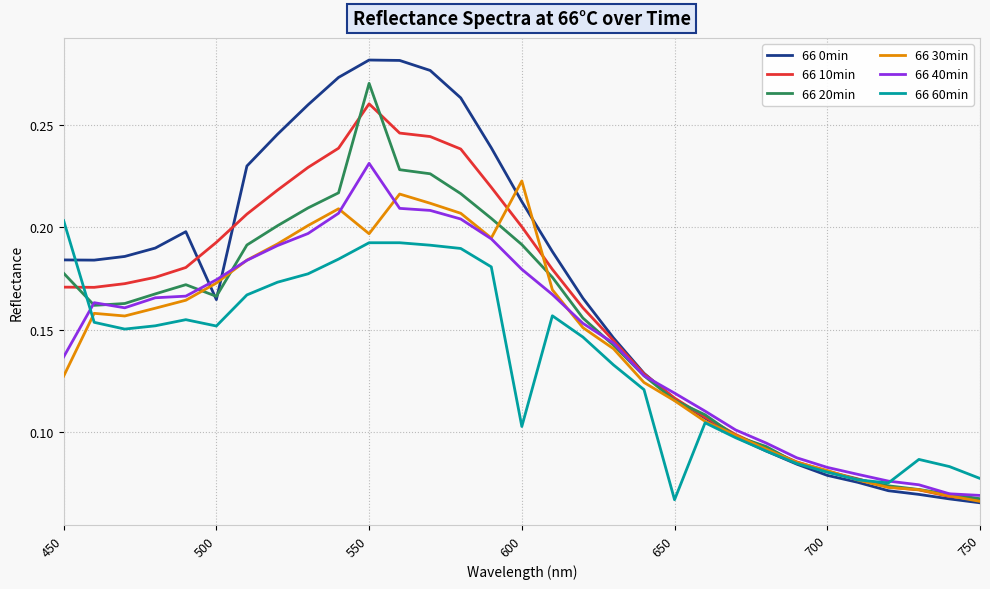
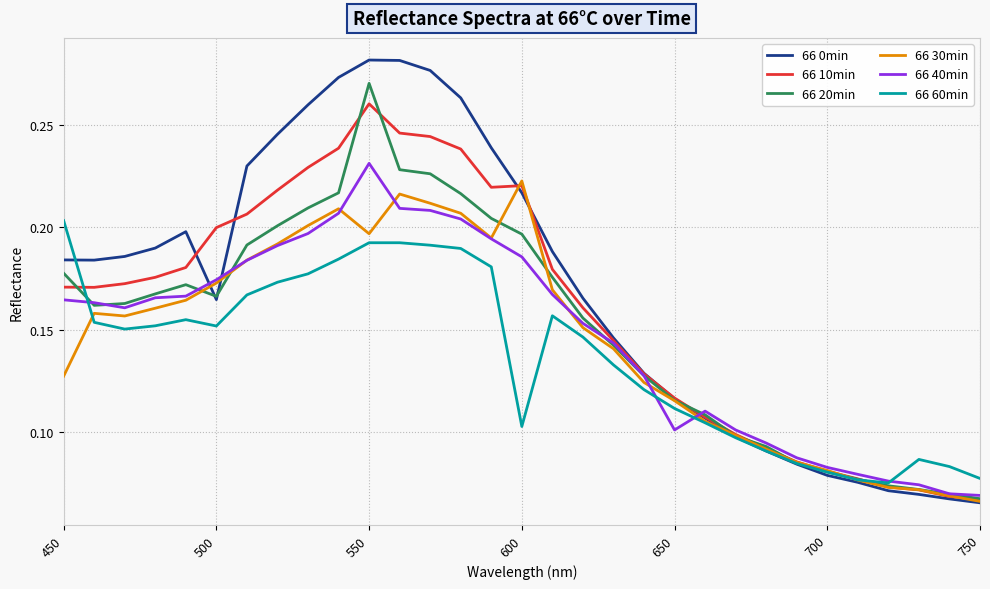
  {
    "66 0min": {
      "450": 0.184,
      "500": 0.165,
      "550": 0.282,
-     "600": 0.213,
+     "600": 0.217,
      "700": 0.079
    },
    "66 10min": {
      "450": 0.171,
-     "500": 0.193,
+     "500": 0.200,
      "550": 0.260,
-     "600": 0.200
+     "600": 0.220
    },
    "66 20min": {
      "450": 0.178,
      "500": 0.166,
      "550": 0.270,
-     "600": 0.192
+     "600": 0.197
    },
    "66 30min": {
      "450": 0.127,
      "500": 0.173,
      "550": 0.197,
      "600": 0.223
    },
    "66 40min": {
-     "450": 0.137,
+     "450": 0.165,
      "500": 0.174,
      "550": 0.231,
-     "600": 0.180,
-     "650": 0.119,
+     "600": 0.186,
+     "650": 0.101,
      "700": 0.083,
      "750": 0.069
    },
    "66 60min": {
      "450": 0.203,
      "500": 0.152,
      "550": 0.193,
      "600": 0.103,
-     "650": 0.067,
+     "650": 0.112,
      "750": 0.077
    }
  }
